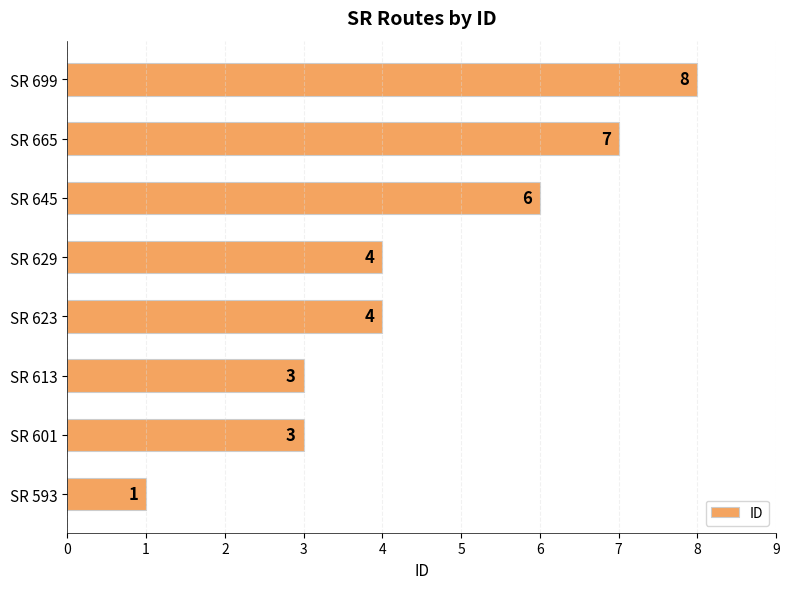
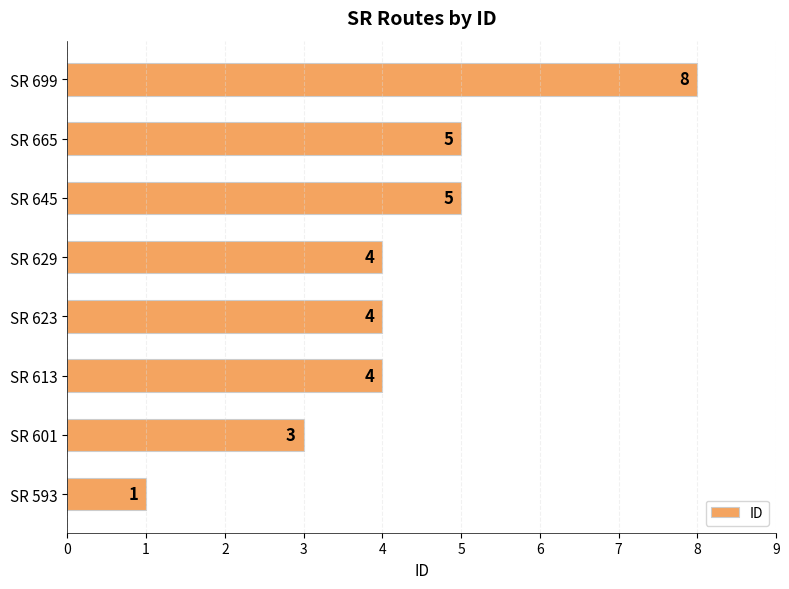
  {
    "SR 699": 8,
-   "SR 665": 7,
-   "SR 645": 6,
+   "SR 665": 5,
+   "SR 645": 5,
    "SR 629": 4,
    "SR 623": 4,
-   "SR 613": 3,
+   "SR 613": 4,
    "SR 601": 3,
    "SR 593": 1
  }
